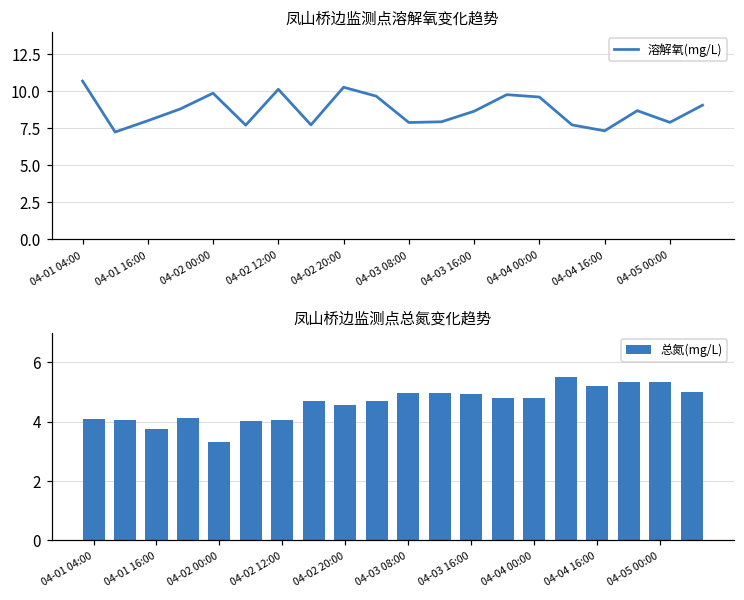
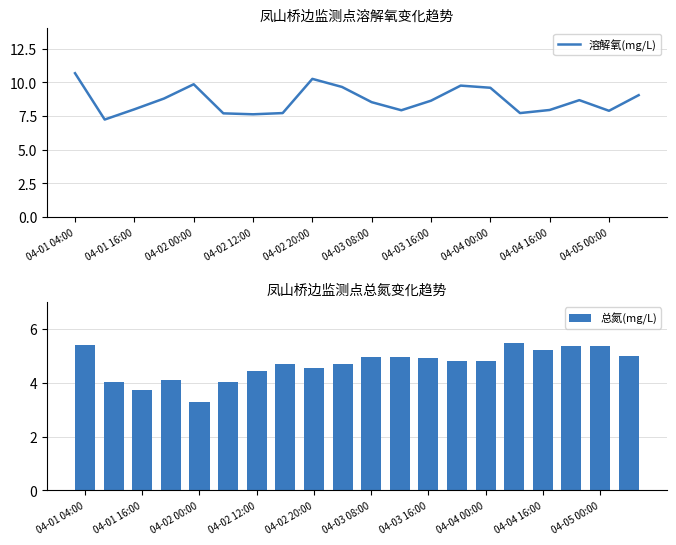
  {
    "凤山桥边监测点溶解氧变化趋势": {
      "04-01 04:00": 10.7,
      "04-01 16:00": 8.0,
      "04-02 00:00": 9.9,
-     "04-02 12:00": 10.1,
+     "04-02 12:00": 7.6,
      "04-02 20:00": 10.3,
-     "04-03 08:00": 7.9,
+     "04-03 08:00": 8.5,
      "04-03 16:00": 8.6,
      "04-04 00:00": 9.6,
-     "04-04 16:00": 7.3,
+     "04-04 16:00": 8.0,
      "04-05 00:00": 7.9
    },
    "凤山桥边监测点总氮变化趋势": {
-     "04-01 04:00": 4.1,
+     "04-01 04:00": 5.4,
      "04-01 16:00": 3.7,
      "04-02 00:00": 3.3,
-     "04-02 12:00": 4.1,
+     "04-02 12:00": 4.4,
      "04-02 20:00": 4.6,
      "04-03 08:00": 5.0,
      "04-03 16:00": 4.9,
      "04-04 00:00": 4.8,
      "04-04 16:00": 5.2,
      "04-05 00:00": 5.4
    }
  }
